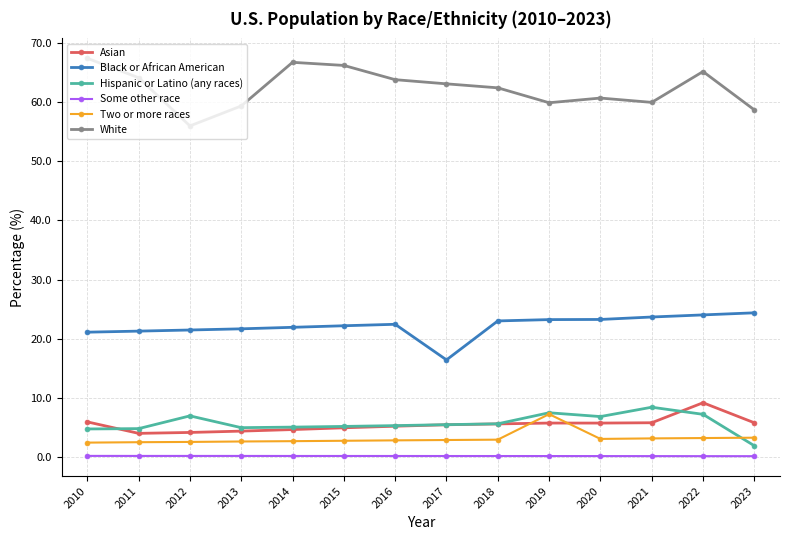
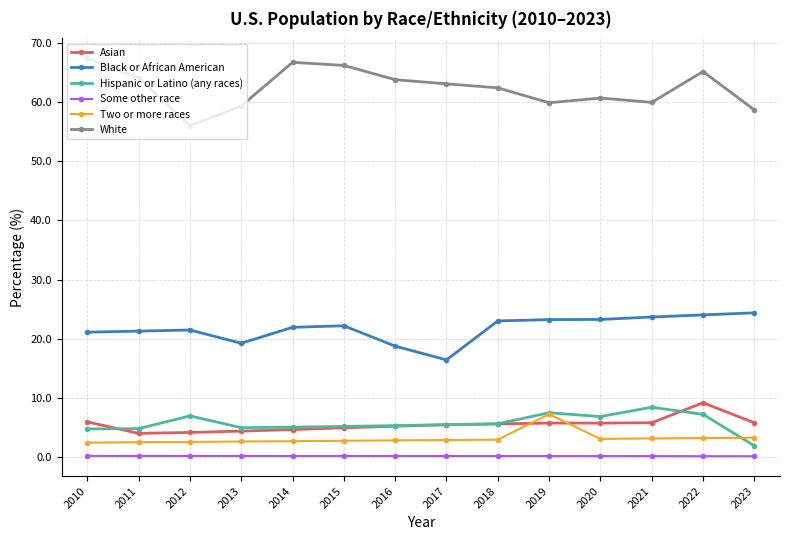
  {
    "Asian": {
      "2010": 6,
      "2011": 4,
      "2012": 4,
      "2013": 4,
      "2019": 6,
      "2020": 6,
      "2021": 6,
      "2022": 9,
      "2023": 6
    },
    "Black or African American": {
      "2010": 21,
      "2011": 21,
      "2012": 22,
-     "2013": 22,
+     "2013": 19,
      "2014": 22,
      "2015": 22,
-     "2016": 22,
+     "2016": 19,
      "2017": 16,
      "2018": 23,
      "2019": 23,
      "2020": 23,
      "2021": 24,
      "2022": 24,
      "2023": 24
    },
    "Hispanic or Latino (any races)": {
      "2010": 5,
      "2011": 5,
      "2012": 7,
      "2013": 5,
      "2020": 7,
      "2021": 8,
      "2022": 7,
      "2023": 2
    },
    "Some other race": {
      "2010": 0,
      "2011": 0,
      "2012": 0,
      "2013": 0,
      "2014": 0,
      "2015": 0,
      "2016": 0,
      "2017": 0,
      "2018": 0,
      "2019": 0,
      "2020": 0,
      "2021": 0,
      "2022": 0,
      "2023": 0
    },
    "Two or more races": {
      "2010": 2,
      "2011": 3,
      "2012": 3,
      "2013": 3,
      "2014": 3,
      "2015": 3,
      "2016": 3,
      "2017": 3,
      "2018": 3,
      "2020": 3,
      "2021": 3,
      "2022": 3,
      "2023": 3
    },
    "White": {
      "2014": 67,
      "2015": 66,
      "2016": 64,
      "2017": 63,
      "2018": 62,
      "2019": 60,
      "2020": 61,
      "2021": 60,
      "2022": 65,
      "2023": 59
    }
  }
